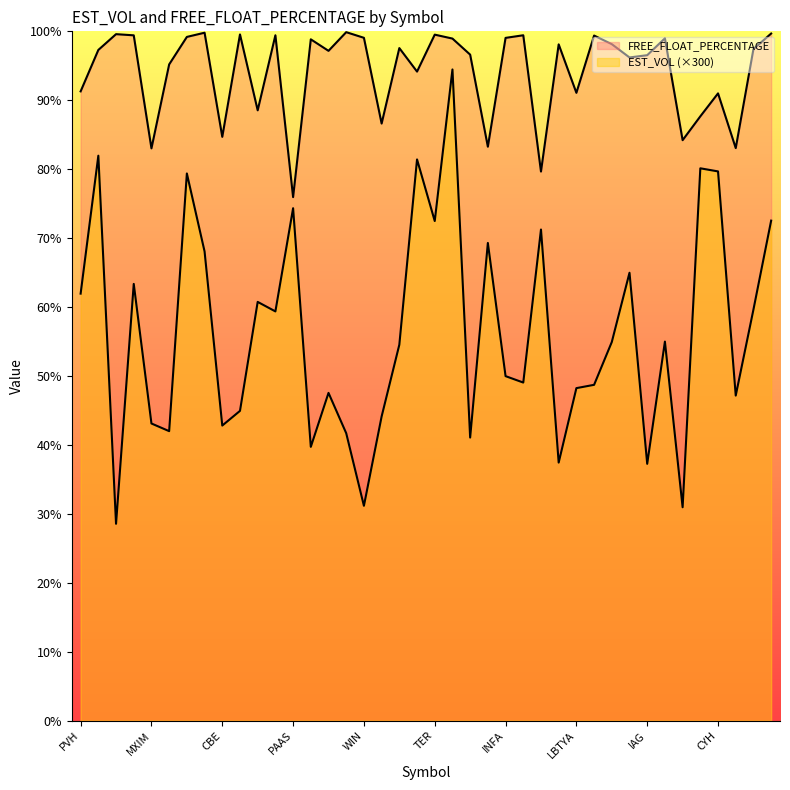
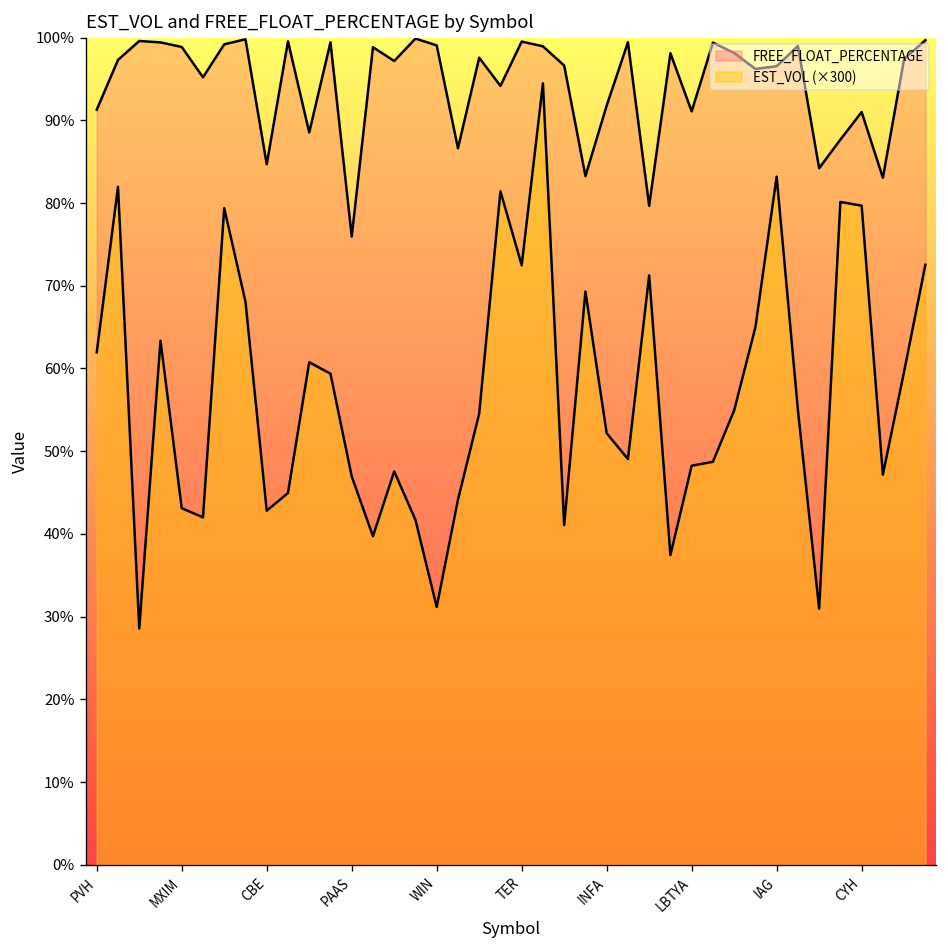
  {
    "FREE_FLOAT_PERCENTAGE": {
      "PVH": "91%",
-     "MXIM": "83%",
+     "MXIM": "99%",
      "CBE": "85%",
      "PAAS": "76%",
      "WIN": "99%",
      "TER": "100%",
-     "INFA": "99%",
+     "INFA": "92%",
      "LBTYA": "91%",
      "CYH": "91%"
    },
    "EST_VOL (×300)": {
      "PVH": "62%",
      "MXIM": "43%",
      "CBE": "43%",
-     "PAAS": "74%",
+     "PAAS": "47%",
      "WIN": "31%",
      "TER": "72%",
-     "INFA": "50%",
+     "INFA": "52%",
      "LBTYA": "48%",
-     "IAG": "37%",
+     "IAG": "83%",
      "CYH": "80%"
    }
  }
